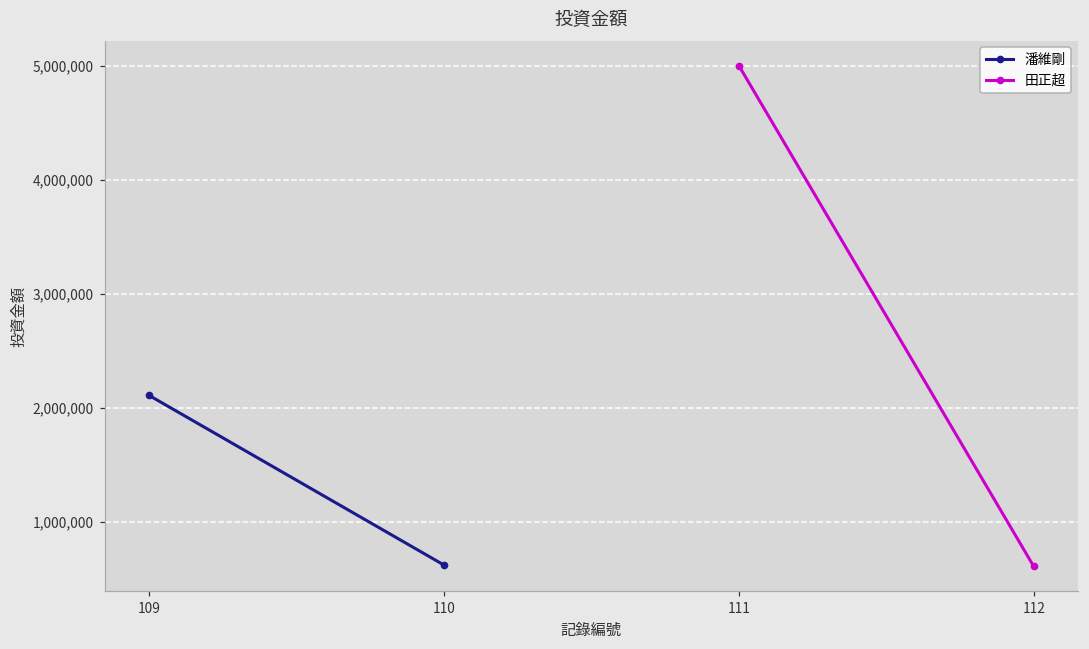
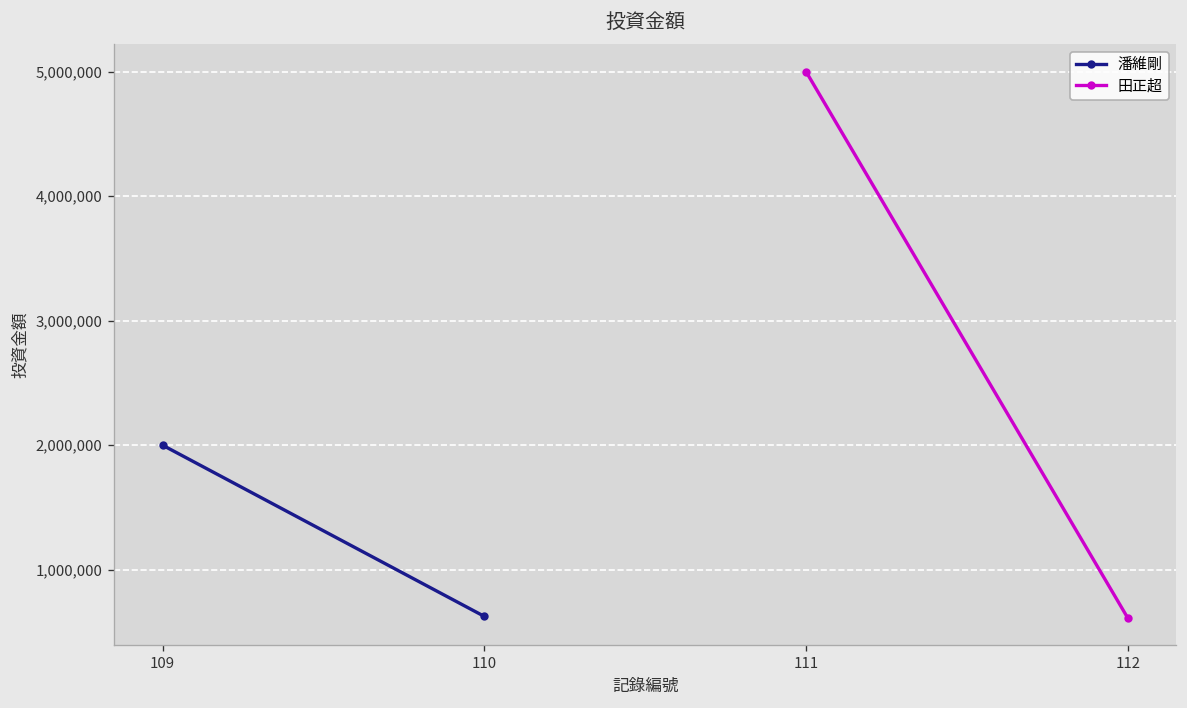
  {
    "潘維剛": {
-     "109": "2,110,000",
+     "109": "2,000,000",
      "110": "630,000"
    },
    "田正超": {
      "111": "5,000,000",
      "112": "610,000"
    }
  }
